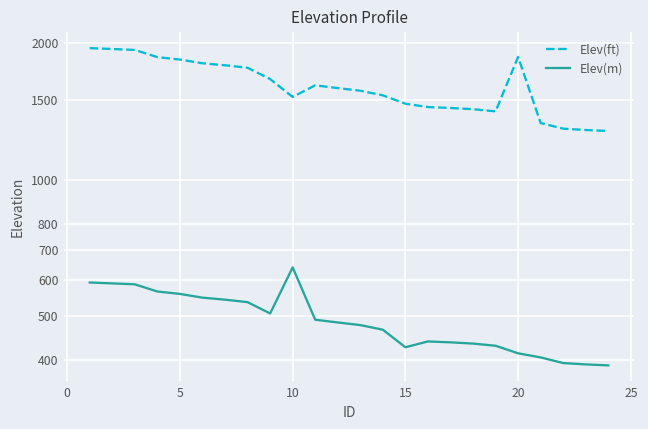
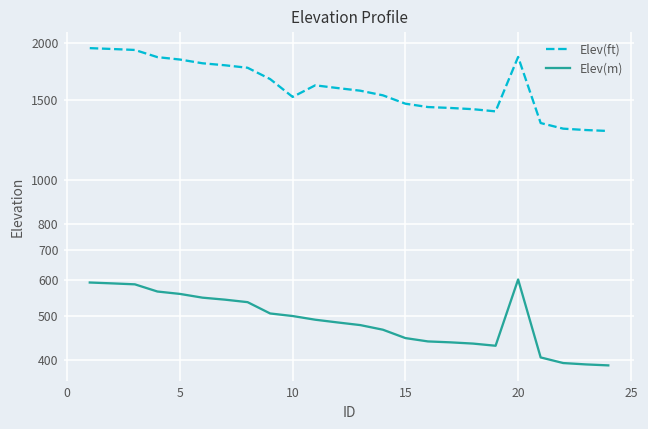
  {
    "Elev(ft)": {
      "5": 1800,
      "10": 1520,
      "15": 1470,
      "20": 1900
    },
    "Elev(m)": {
      "5": 560,
-     "10": 640,
-     "15": 430,
-     "20": 410
+     "10": 500,
+     "15": 450,
+     "20": 600
    }
  }
